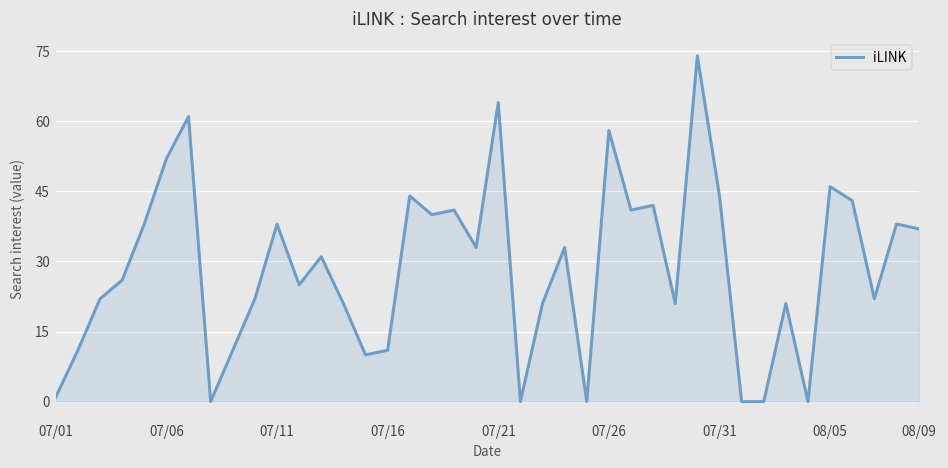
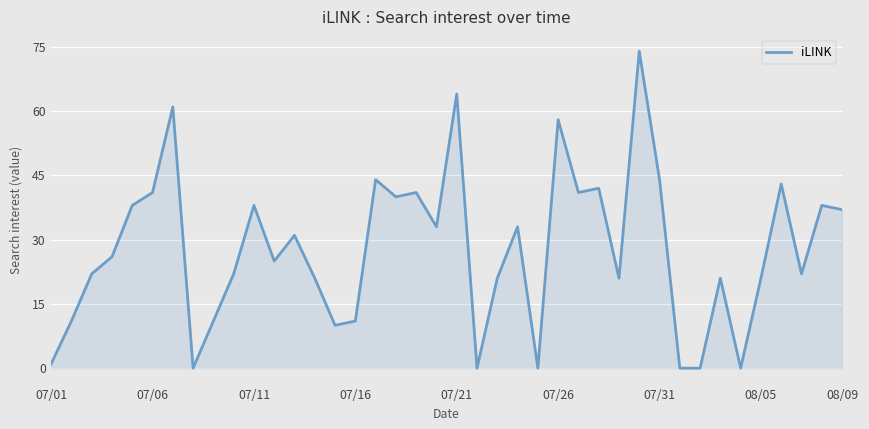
  {
    "07/01": 1,
-   "07/06": 52,
+   "07/06": 41,
    "07/11": 38,
    "07/16": 11,
    "07/21": 64,
    "07/26": 58,
    "07/31": 44,
-   "08/05": 46,
+   "08/05": 21,
    "08/09": 37
  }
